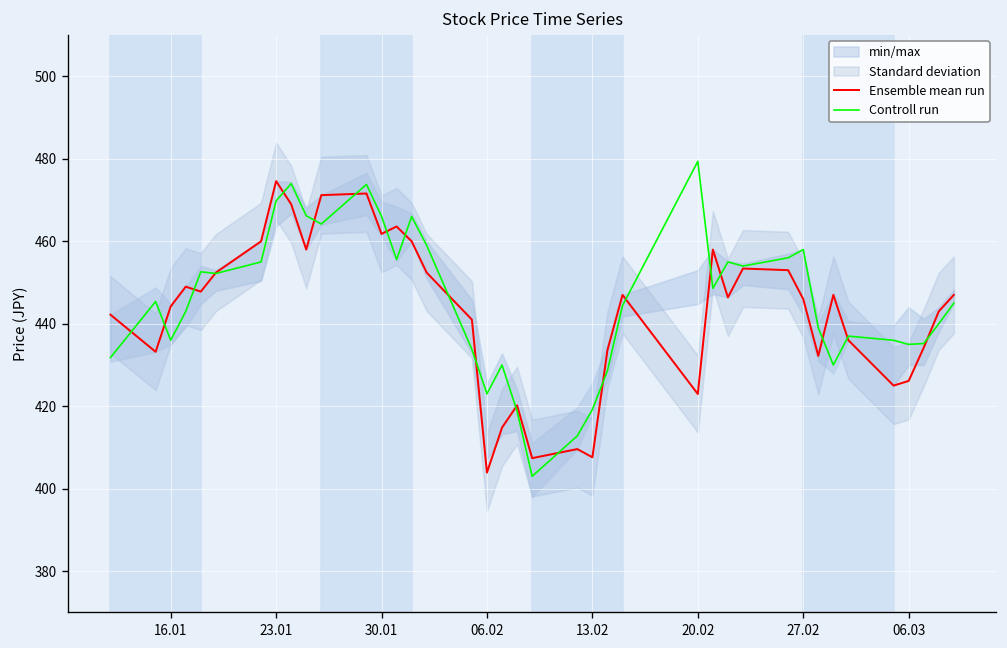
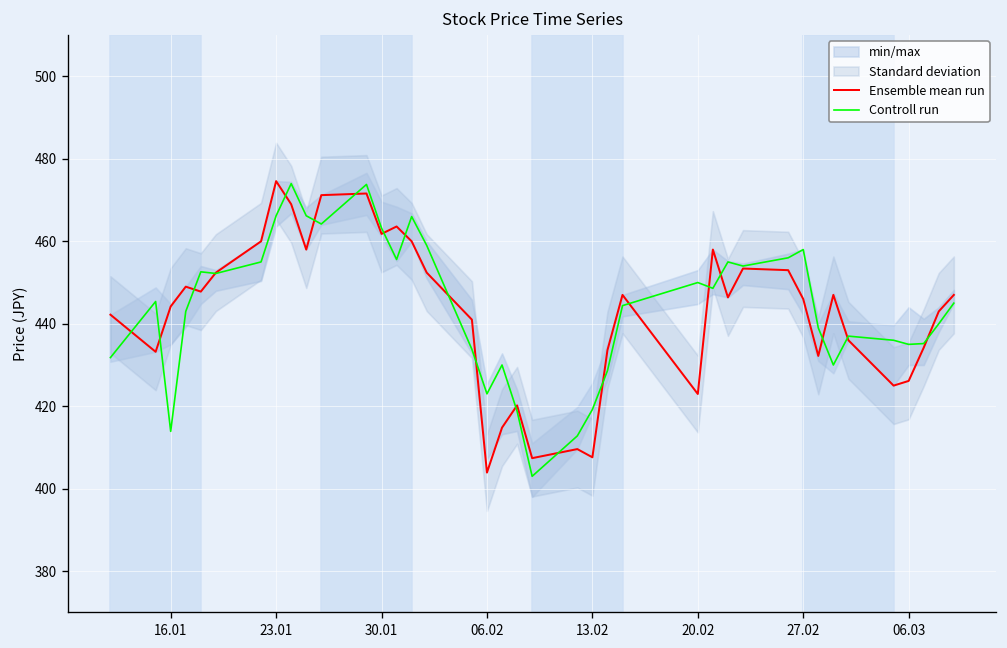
  {
    "Ensemble mean run": {
      "30.01": 462,
      "06.02": 404,
      "13.02": 408,
      "20.02": 423,
      "27.02": 446,
      "06.03": 426
    },
    "Controll run": {
-     "16.01": 436,
-     "23.01": 470,
-     "30.01": 466,
+     "16.01": 414,
+     "23.01": 466,
+     "30.01": 463,
      "06.02": 423,
      "13.02": 419,
-     "20.02": 479
+     "20.02": 450
    }
  }
